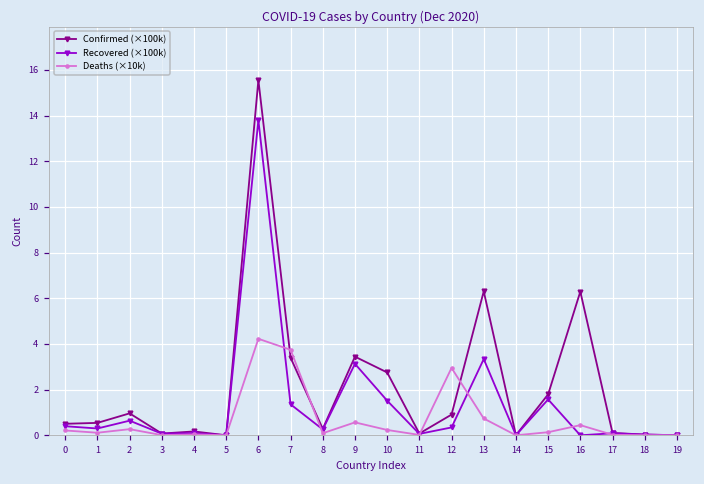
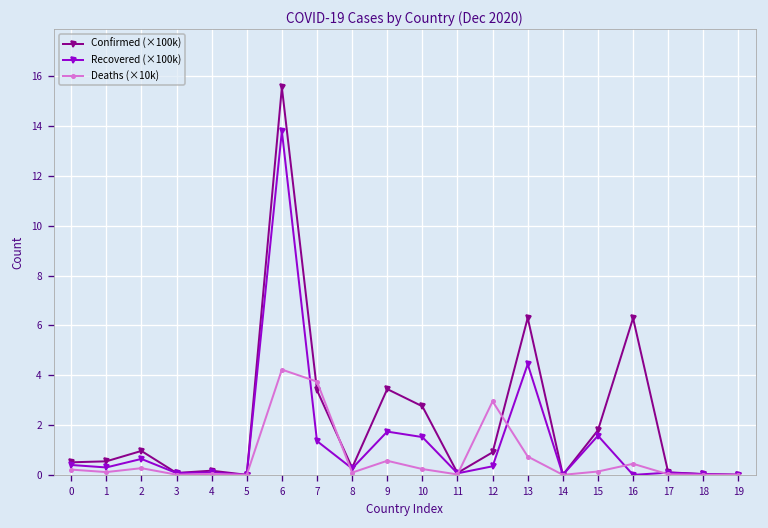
  {
    "Confirmed (×100k)": {
      "1": 0.5,
      "2": 1.0,
      "6": 15.6,
      "7": 3.4,
      "9": 3.4,
      "10": 2.8,
      "12": 0.9,
      "13": 6.3,
      "15": 1.8,
      "16": 6.3
    },
    "Recovered (×100k)": {
      "1": 0.3,
      "2": 0.6,
      "6": 13.8,
      "7": 1.4,
-     "9": 3.1,
+     "9": 1.7,
      "10": 1.5,
      "12": 0.3,
-     "13": 3.3,
+     "13": 4.4,
      "15": 1.6,
      "16": 0.0
    },
    "Deaths (×10k)": {
      "0": 0.2,
      "1": 0.1,
      "2": 0.3,
      "6": 4.2,
      "7": 3.7,
      "8": 0.1,
      "9": 0.6,
      "10": 0.2,
      "12": 3.0,
      "13": 0.7,
      "15": 0.1,
      "16": 0.4
    }
  }
